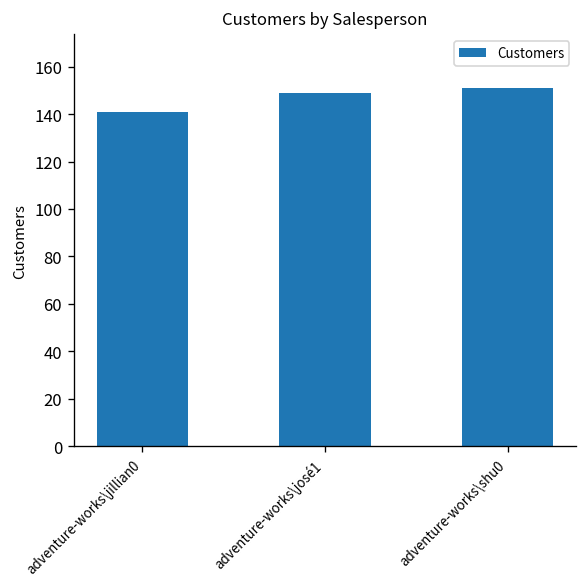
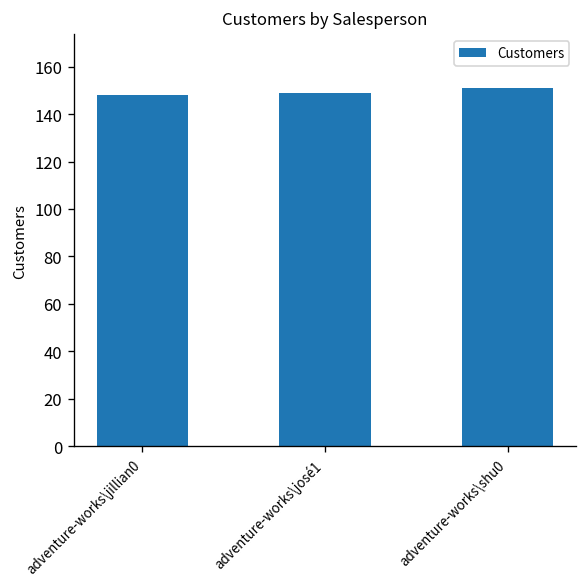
  {
-   "adventure-works\\jillian0": 141,
+   "adventure-works\\jillian0": 148,
    "adventure-works\\josé1": 149,
    "adventure-works\\shu0": 151
  }
